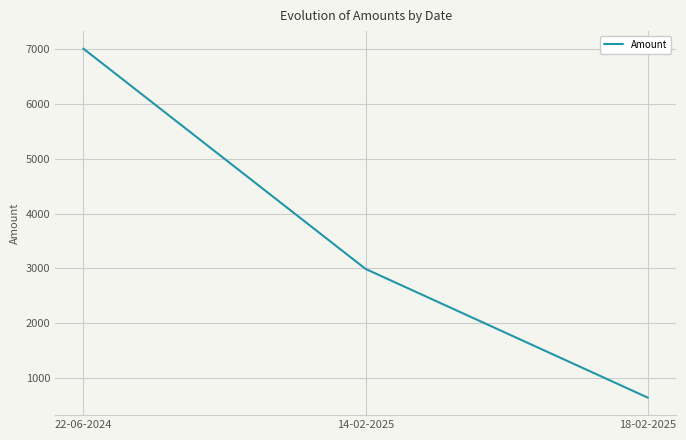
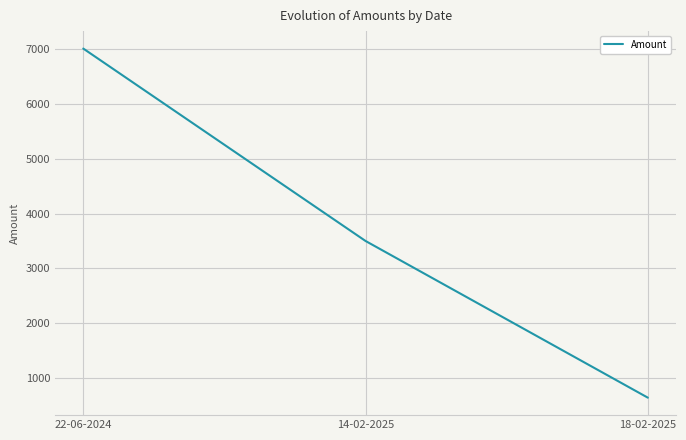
  {
    "22-06-2024": 7000,
-   "14-02-2025": 3000,
+   "14-02-2025": 3500,
    "18-02-2025": 700
  }
